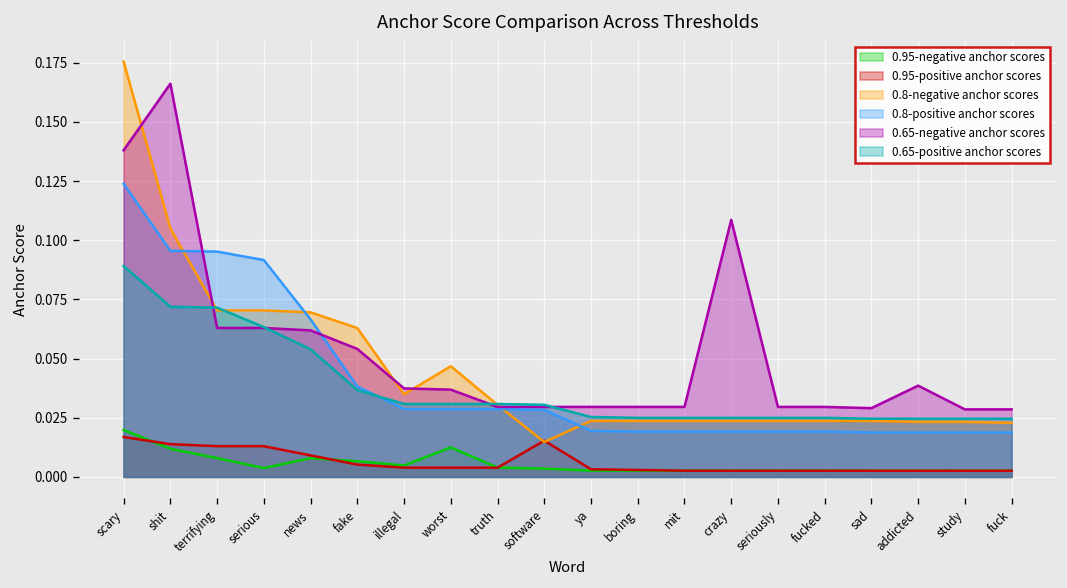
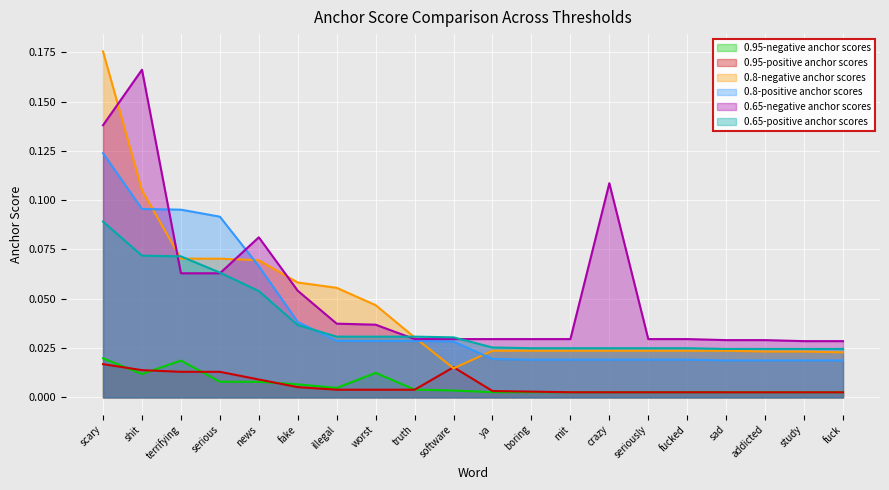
  {
    "0.95-negative anchor scores": {
      "scary": 0.020,
      "shit": 0.012,
-     "terrifying": 0.008,
-     "serious": 0.004,
+     "terrifying": 0.019,
+     "serious": 0.008,
      "fake": 0.007,
      "worst": 0.012,
      "software": 0.003
    },
    "0.95-positive anchor scores": {
      "scary": 0.017,
      "shit": 0.014,
      "terrifying": 0.013,
      "serious": 0.013,
      "fake": 0.005,
      "worst": 0.004
    },
    "0.8-negative anchor scores": {
      "scary": 0.175,
      "shit": 0.105,
      "serious": 0.070,
      "news": 0.070,
-     "fake": 0.063,
-     "illegal": 0.035,
+     "fake": 0.058,
+     "illegal": 0.056,
      "worst": 0.047,
      "ya": 0.024,
      "boring": 0.024,
      "mit": 0.024,
      "crazy": 0.024,
      "seriously": 0.024,
      "fucked": 0.024,
      "addicted": 0.023,
      "study": 0.023,
      "fuck": 0.023
    },
    "0.65-negative anchor scores": {
      "scary": 0.138,
      "shit": 0.166,
      "terrifying": 0.063,
-     "news": 0.062,
+     "news": 0.081,
      "fake": 0.054,
      "illegal": 0.037,
      "worst": 0.037,
      "ya": 0.030,
      "boring": 0.030,
      "mit": 0.030,
      "crazy": 0.109,
      "seriously": 0.030,
      "fucked": 0.030,
      "sad": 0.029,
-     "addicted": 0.039,
+     "addicted": 0.029,
      "study": 0.029,
      "fuck": 0.029
    }
  }
